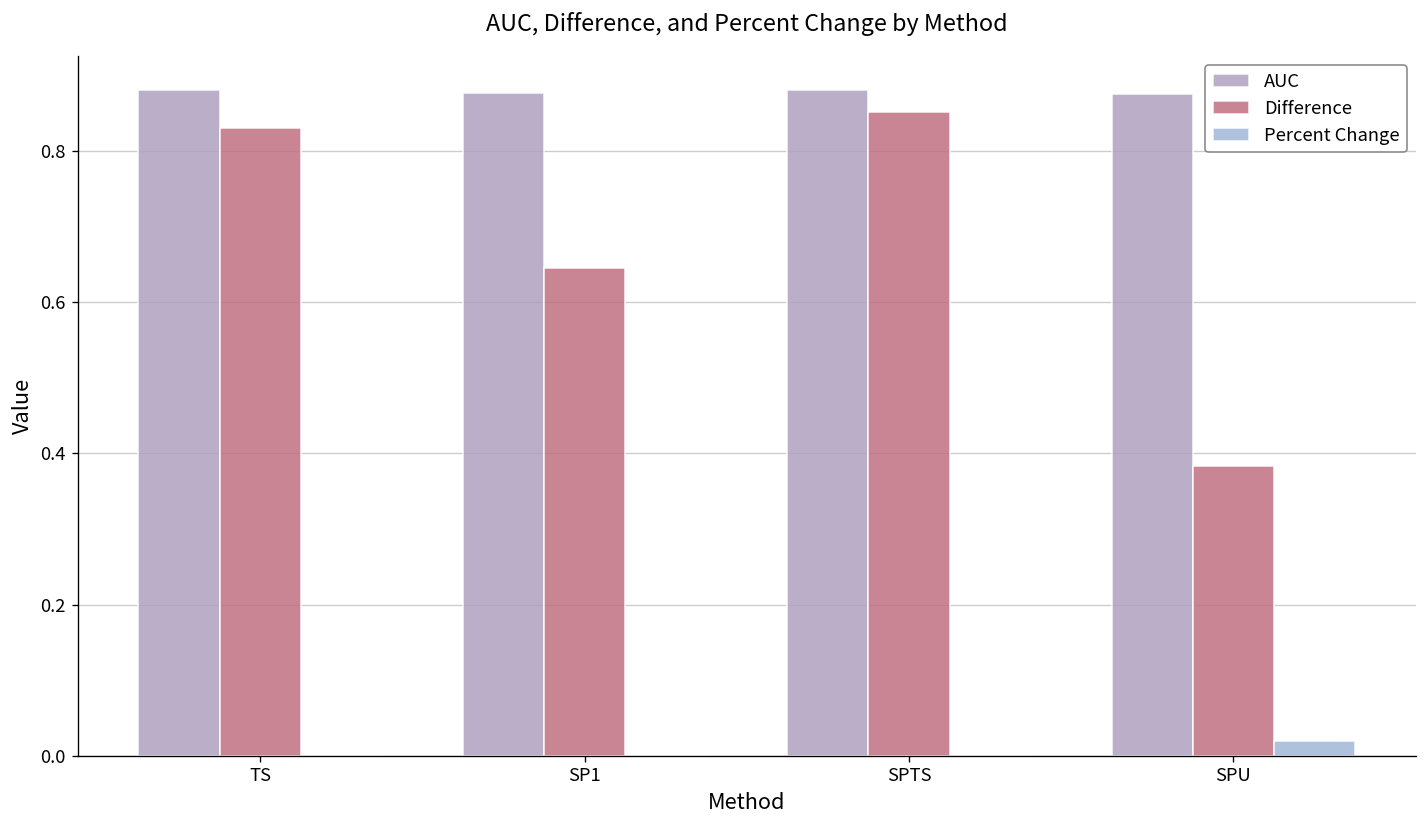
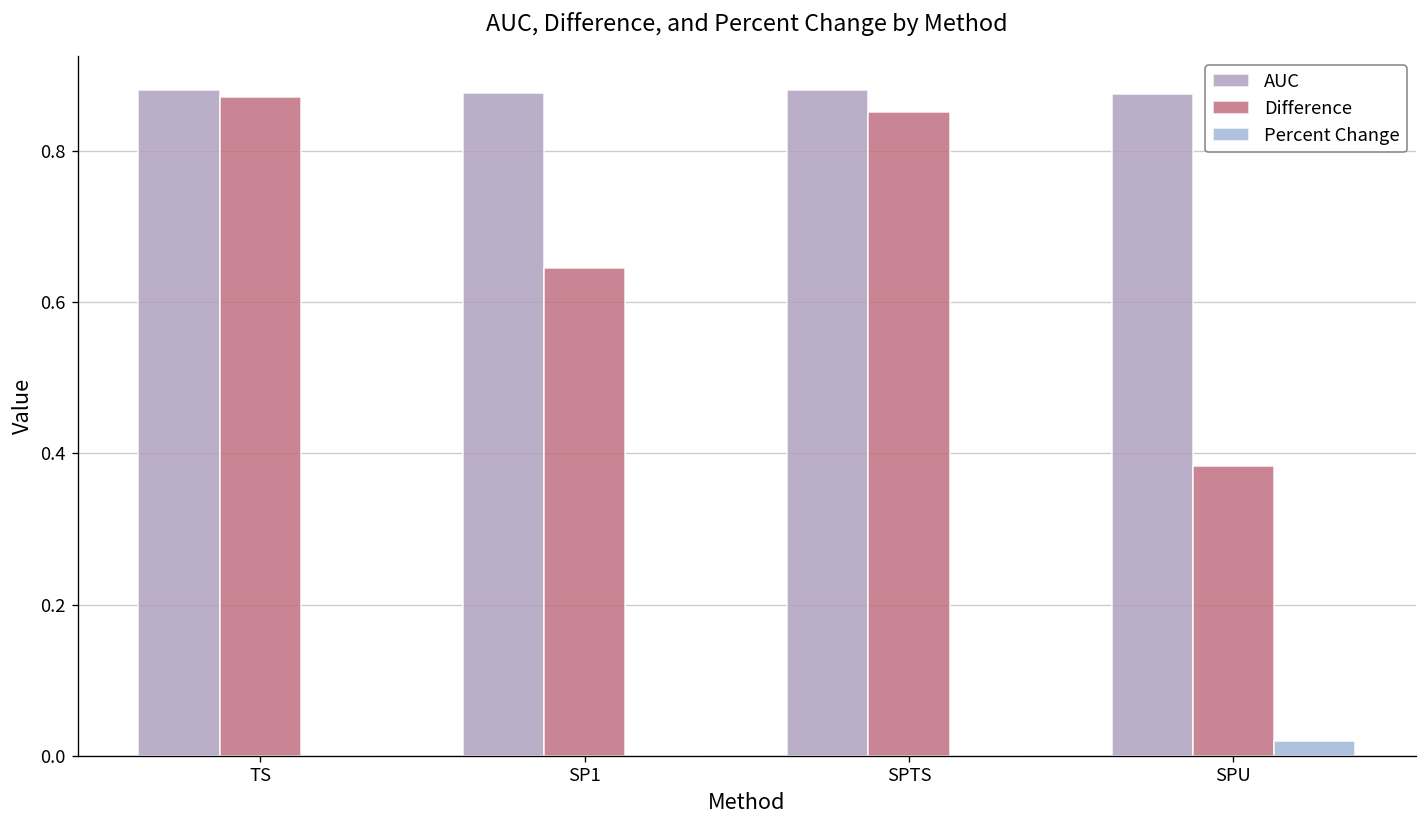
  {
    "Difference": {
-     "TS": 0.83,
+     "TS": 0.87,
      "SP1": 0.65,
      "SPTS": 0.85,
      "SPU": 0.38
    }
  }
